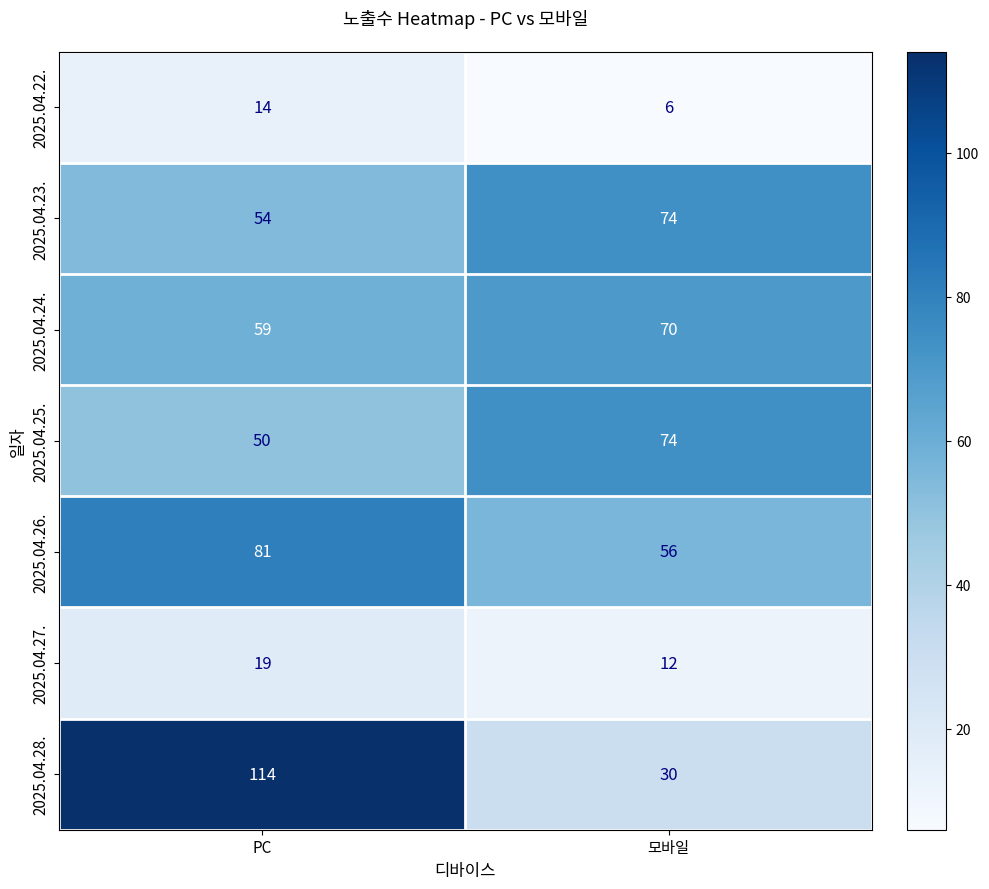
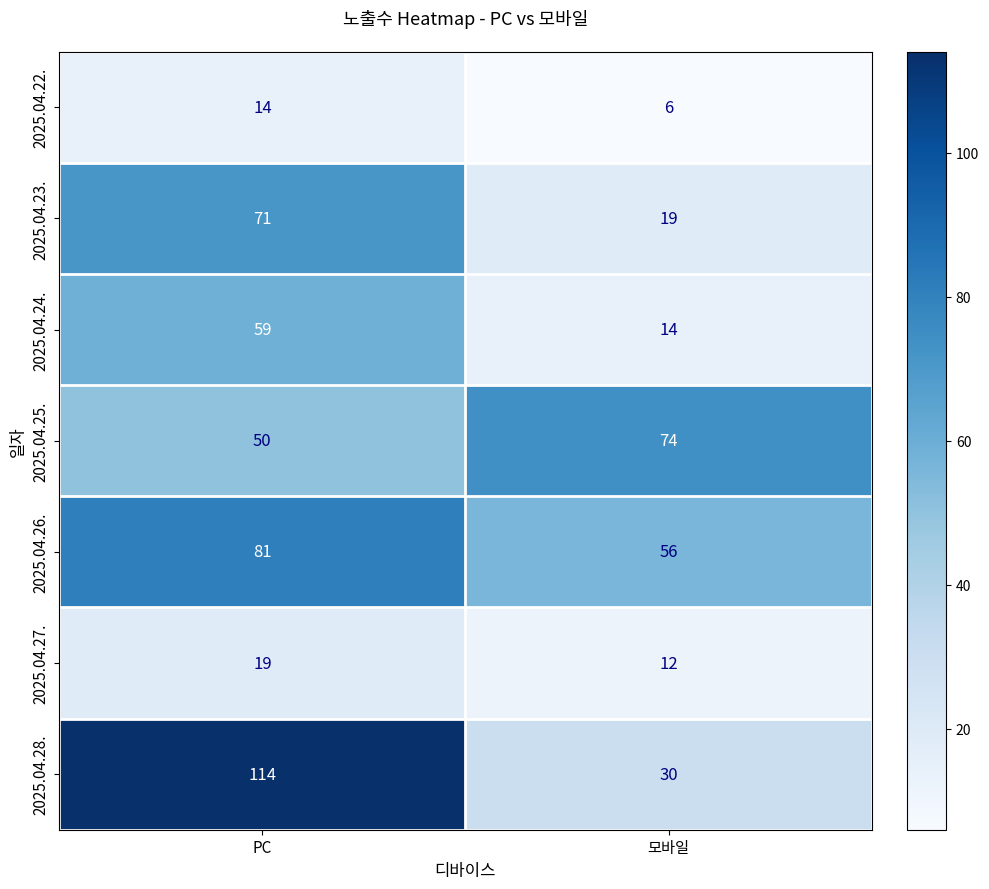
  {
    "2025.04.22.": {
      "PC": 14,
      "모바일": 6
    },
    "2025.04.23.": {
-     "PC": 54,
-     "모바일": 74
+     "PC": 71,
+     "모바일": 19
    },
    "2025.04.24.": {
      "PC": 59,
-     "모바일": 70
+     "모바일": 14
    },
    "2025.04.25.": {
      "PC": 50,
      "모바일": 74
    },
    "2025.04.26.": {
      "PC": 81,
      "모바일": 56
    },
    "2025.04.27.": {
      "PC": 19,
      "모바일": 12
    },
    "2025.04.28.": {
      "PC": 114,
      "모바일": 30
    }
  }
